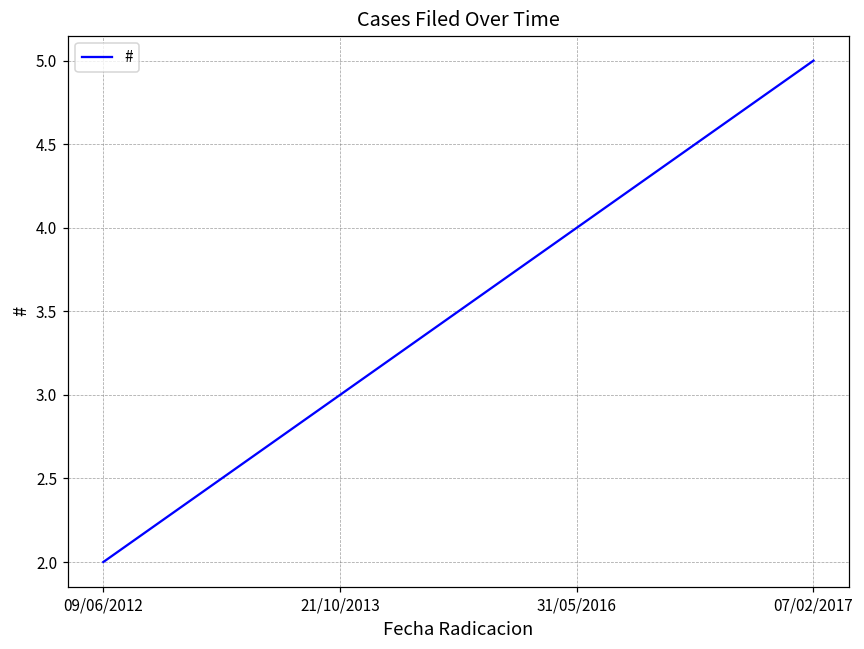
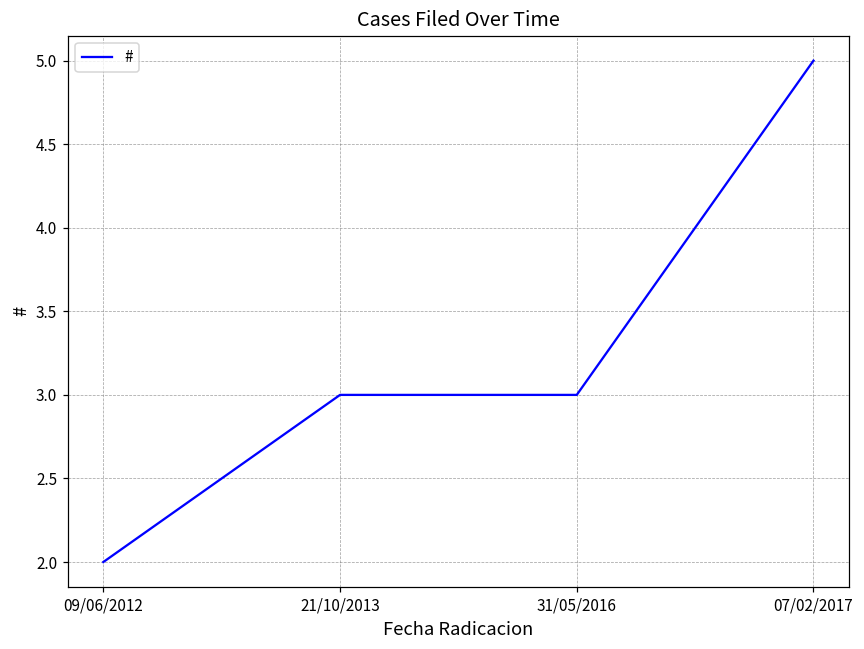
  {
    "09/06/2012": 2,
    "21/10/2013": 3,
-   "31/05/2016": 4,
+   "31/05/2016": 3,
    "07/02/2017": 5
  }
